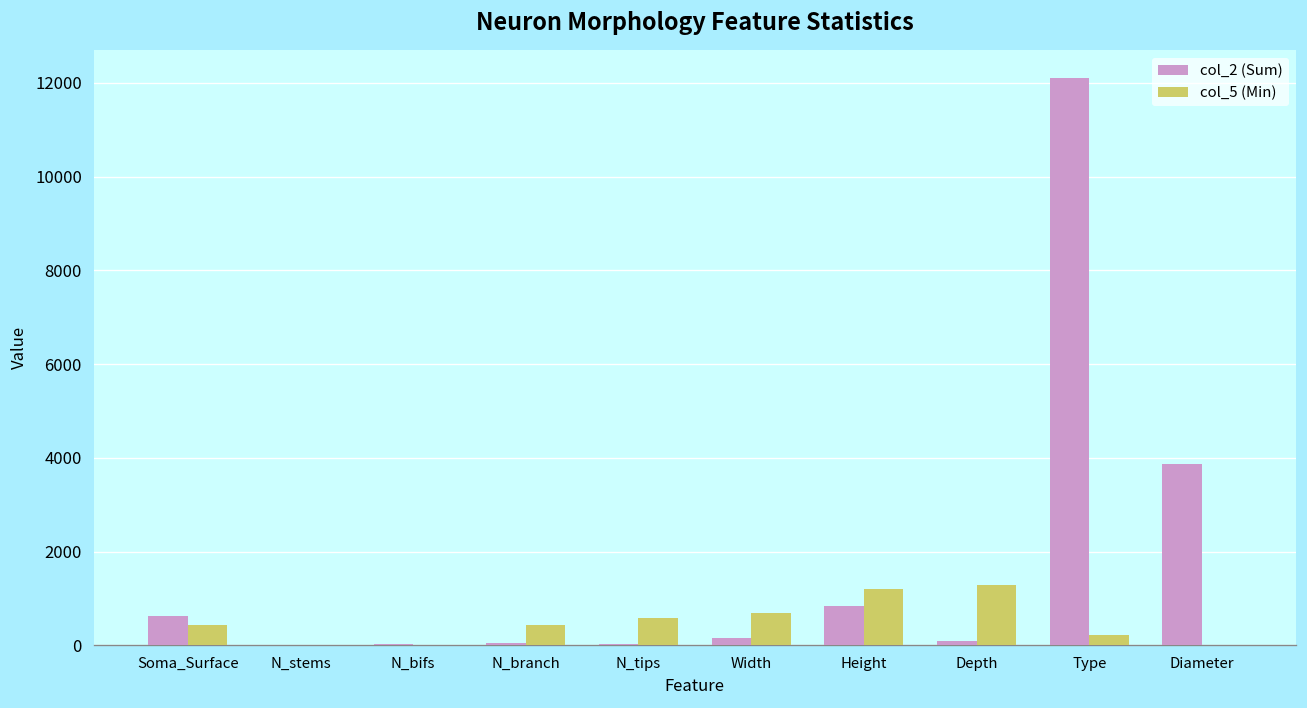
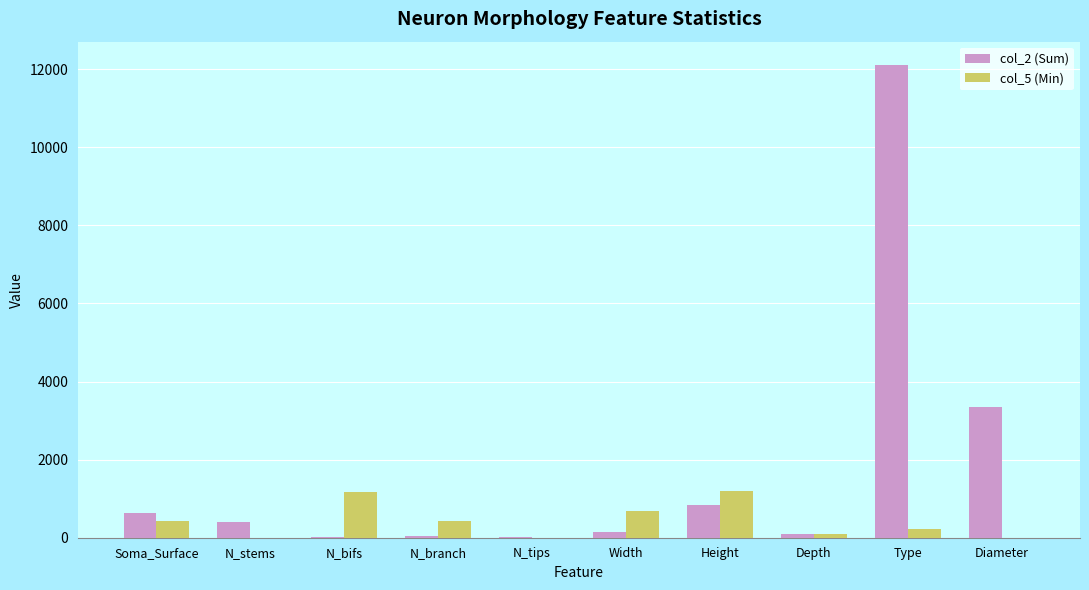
  {
    "col_2 (Sum)": {
      "Soma_Surface": 600,
-     "N_stems": 0,
+     "N_stems": 400,
      "Width": 200,
      "Height": 800,
      "Depth": 100,
      "Type": 12100,
-     "Diameter": 3900
+     "Diameter": 3300
    },
    "col_5 (Min)": {
      "Soma_Surface": 400,
-     "N_bifs": 0,
+     "N_bifs": 1200,
      "N_branch": 400,
-     "N_tips": 600,
+     "N_tips": 0,
      "Width": 700,
      "Height": 1200,
-     "Depth": 1300,
+     "Depth": 100,
      "Type": 200
    }
  }
